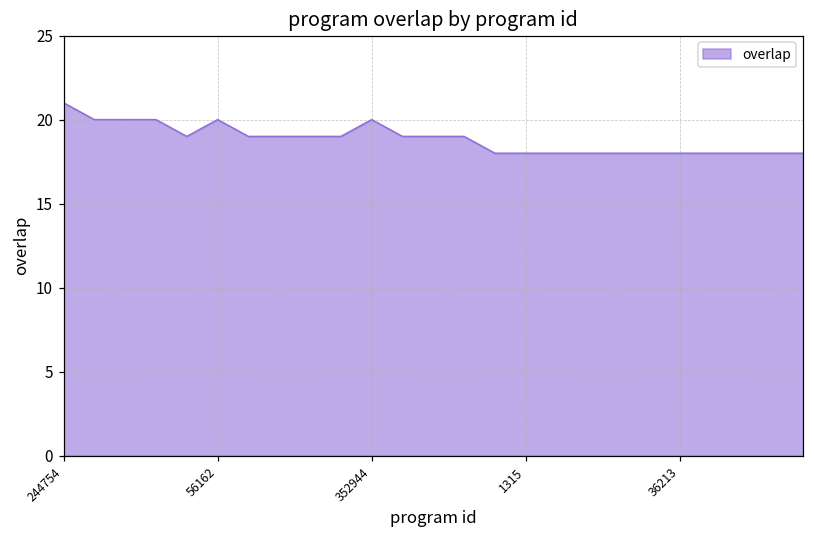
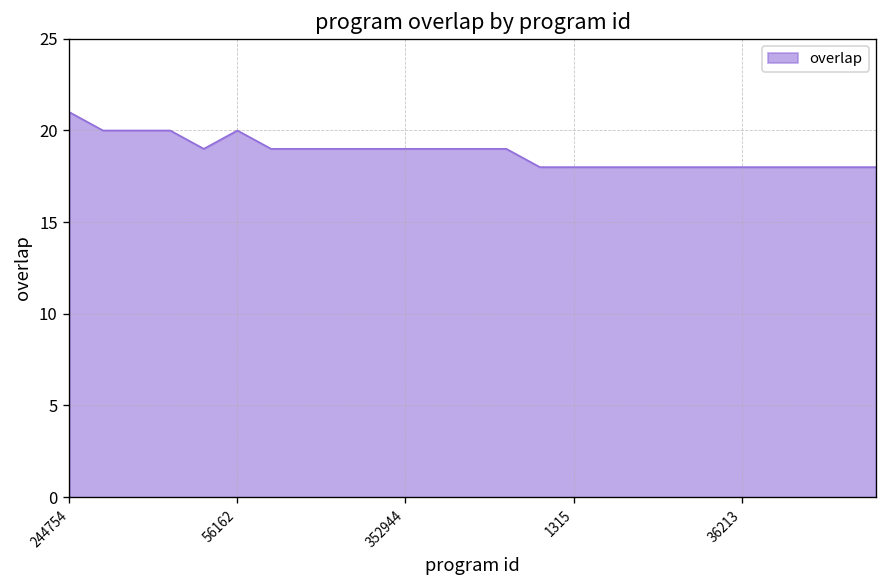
  {
    "244754": 21,
    "56162": 20,
-   "352944": 20,
+   "352944": 19,
    "1315": 18,
    "36213": 18
  }
